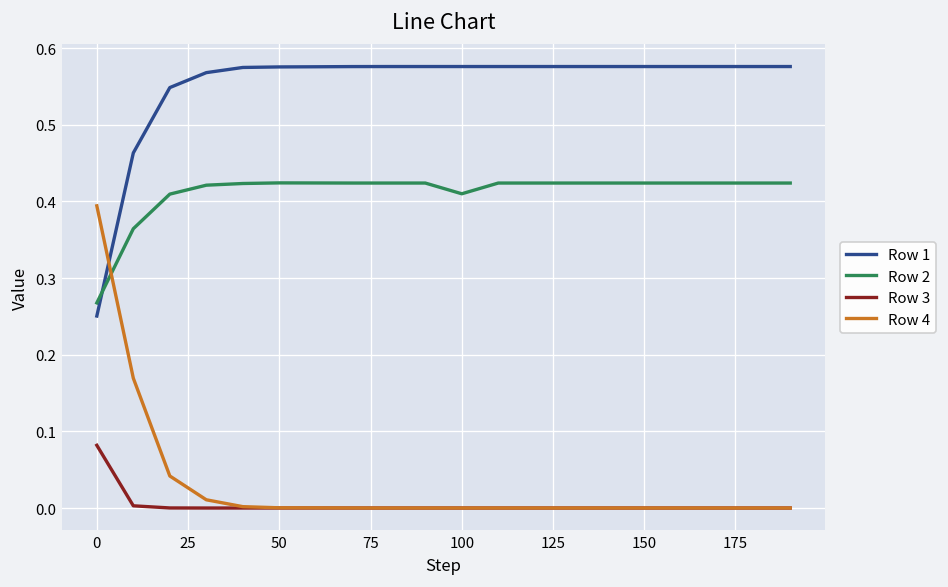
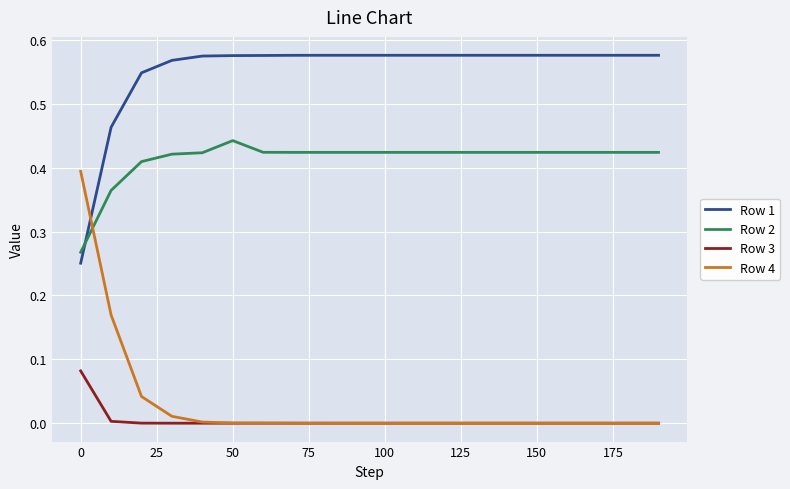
  {
    "Row 1": {
      "0": 0.25,
      "50": 0.58,
      "100": 0.58,
      "150": 0.58
    },
    "Row 2": {
      "0": 0.27,
-     "50": 0.42,
-     "100": 0.41,
+     "50": 0.44,
+     "100": 0.42,
      "150": 0.42
    },
    "Row 3": {
      "0": 0.08
    },
    "Row 4": {
      "0": 0.39
    }
  }
